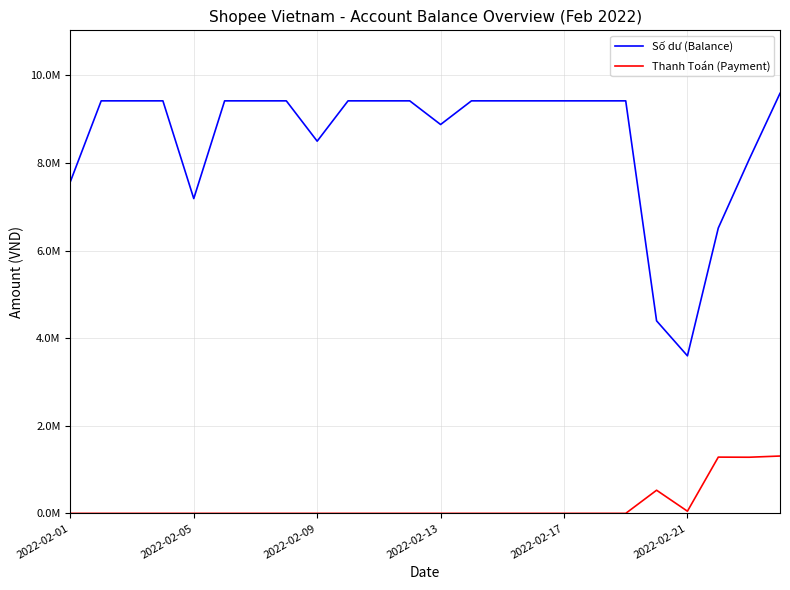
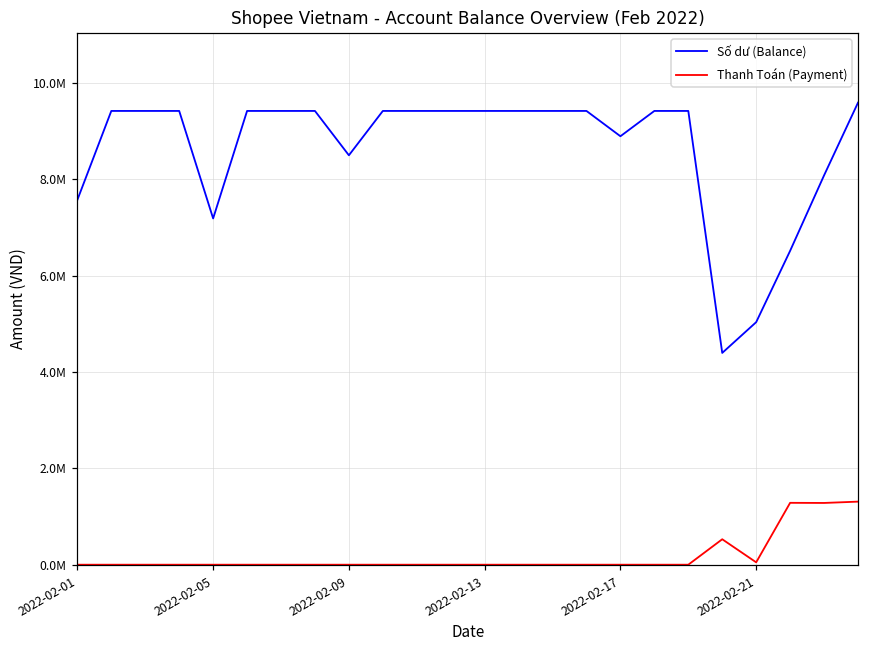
  {
    "Số dư (Balance)": {
      "2022-02-01": 7600000,
      "2022-02-05": 7200000,
      "2022-02-09": 8500000,
-     "2022-02-13": 8900000,
-     "2022-02-17": 9400000,
-     "2022-02-21": 3600000
+     "2022-02-13": 9400000,
+     "2022-02-17": 8900000,
+     "2022-02-21": 5000000
    },
    "Thanh Toán (Payment)": {
      "2022-02-01": 0,
      "2022-02-05": 0,
      "2022-02-09": 0,
      "2022-02-13": 0,
      "2022-02-17": 0,
      "2022-02-21": 0
    }
  }
